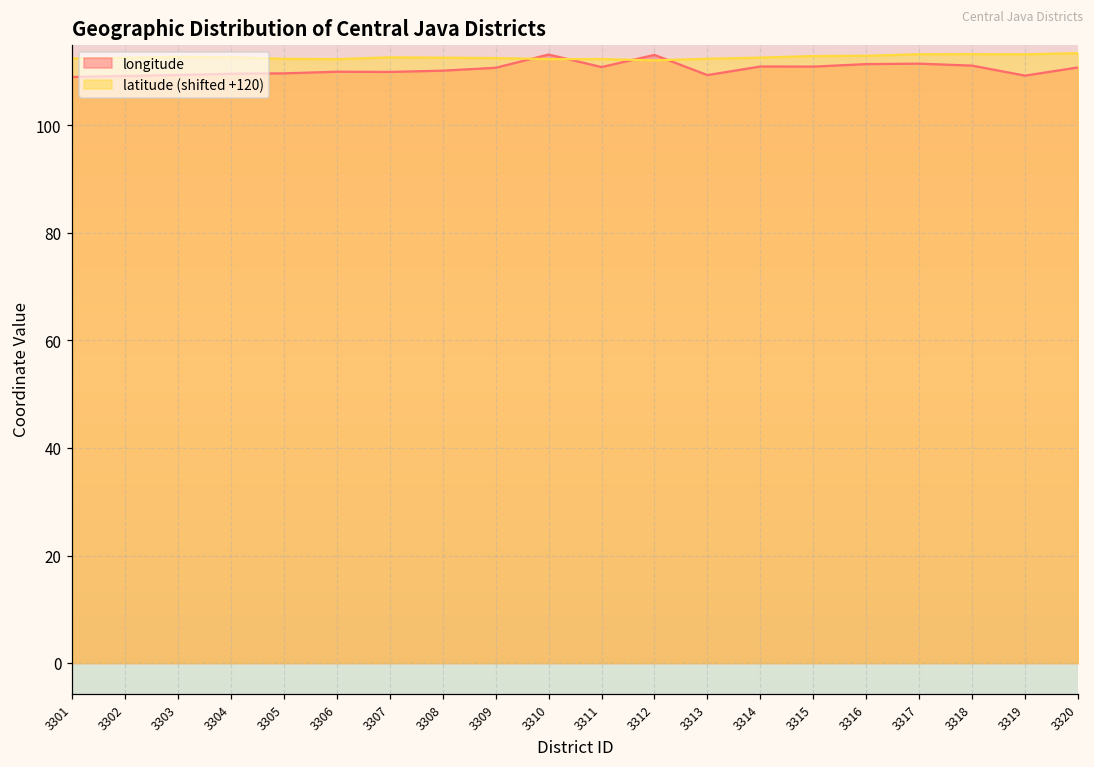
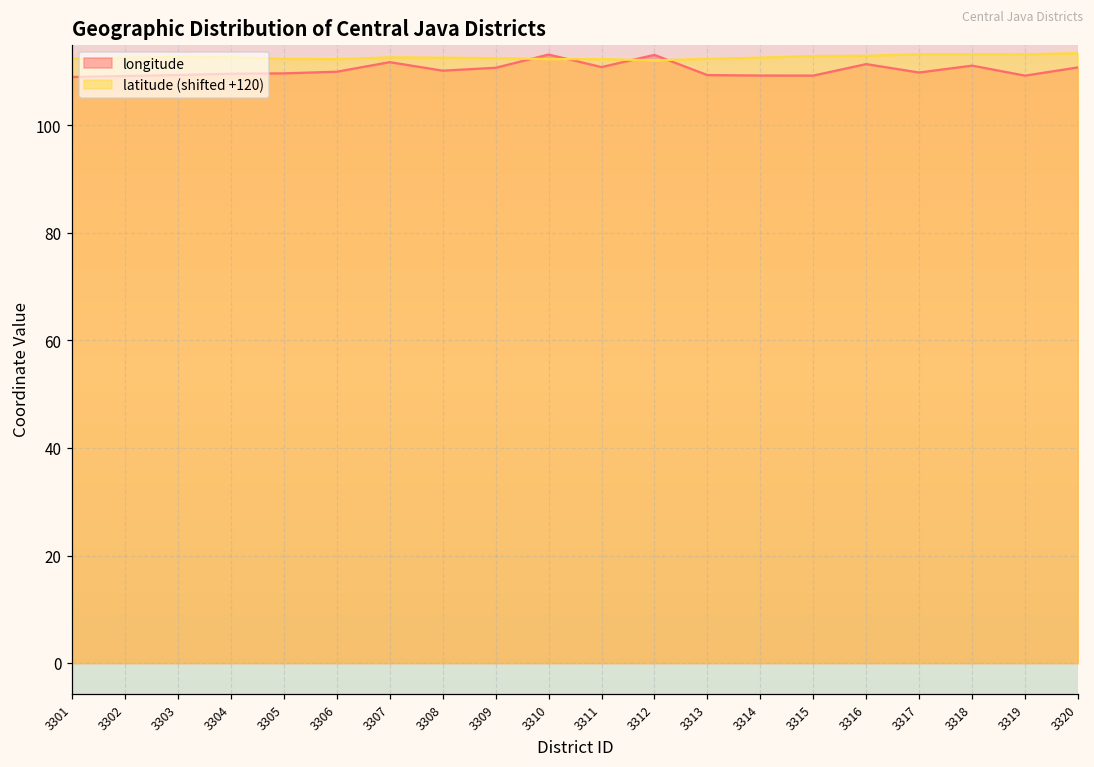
  {
    "longitude": {
      "3301": 109,
      "3305": 110,
      "3306": 110,
-     "3307": 110,
+     "3307": 112,
      "3308": 110,
      "3309": 111,
      "3310": 113,
      "3311": 111,
      "3312": 113,
      "3313": 109,
-     "3314": 111,
-     "3315": 111,
+     "3314": 109,
+     "3315": 109,
      "3316": 111,
-     "3317": 111,
+     "3317": 110,
      "3318": 111,
      "3319": 109,
      "3320": 111
    },
    "latitude (shifted +120)": {
      "3301": 112,
      "3305": 112,
      "3306": 112,
      "3307": 113,
      "3308": 113,
      "3309": 113,
      "3310": 112,
      "3311": 112,
      "3312": 112,
      "3313": 112,
      "3314": 113,
      "3315": 113,
      "3316": 113,
      "3317": 113,
      "3318": 113,
      "3319": 113,
      "3320": 113
    }
  }
